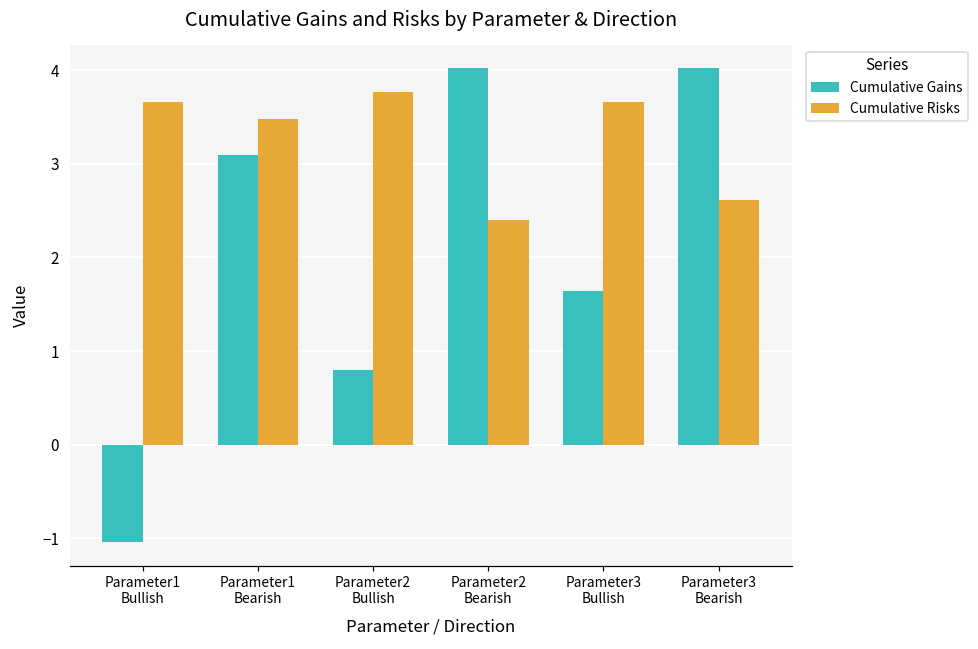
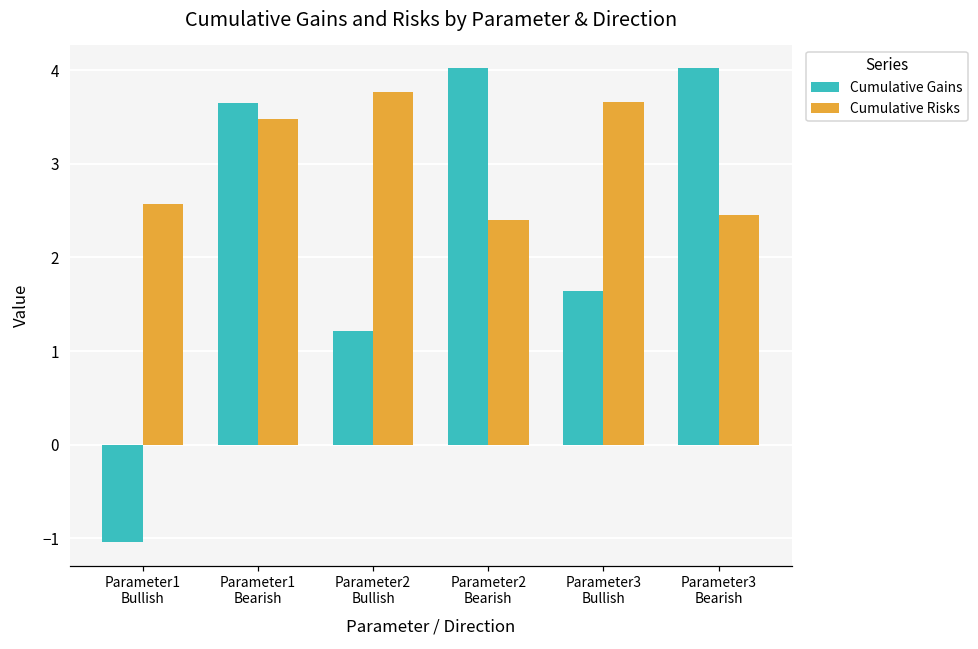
  {
    "Cumulative Gains": {
      "Parameter1 Bullish": -1.0,
-     "Parameter1 Bearish": 3.1,
-     "Parameter2 Bullish": 0.8,
+     "Parameter1 Bearish": 3.7,
+     "Parameter2 Bullish": 1.2,
      "Parameter2 Bearish": 4.0,
      "Parameter3 Bullish": 1.6,
      "Parameter3 Bearish": 4.0
    },
    "Cumulative Risks": {
-     "Parameter1 Bullish": 3.7,
+     "Parameter1 Bullish": 2.6,
      "Parameter1 Bearish": 3.5,
      "Parameter2 Bullish": 3.8,
      "Parameter2 Bearish": 2.4,
      "Parameter3 Bullish": 3.7,
-     "Parameter3 Bearish": 2.6
+     "Parameter3 Bearish": 2.5
    }
  }
